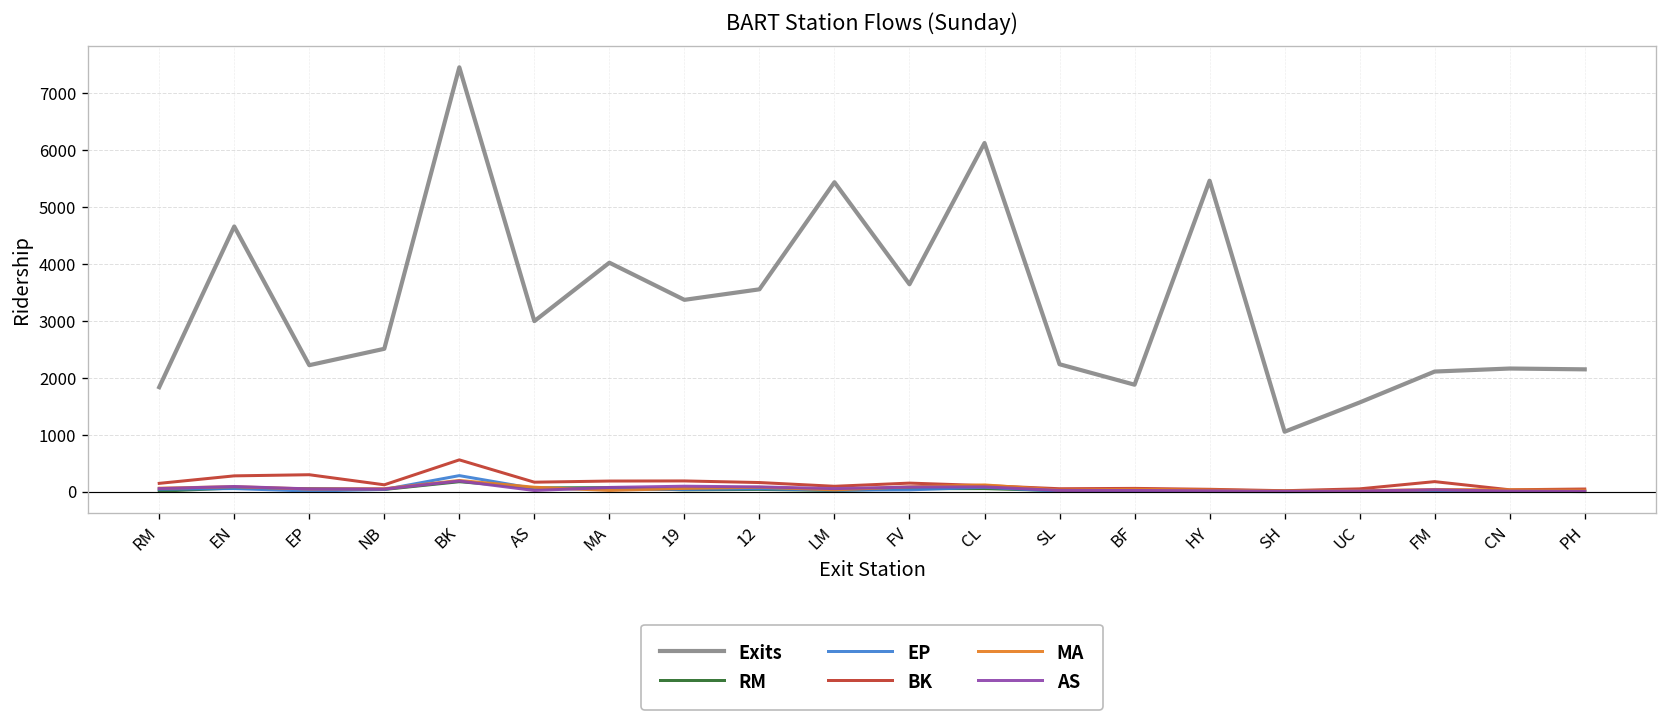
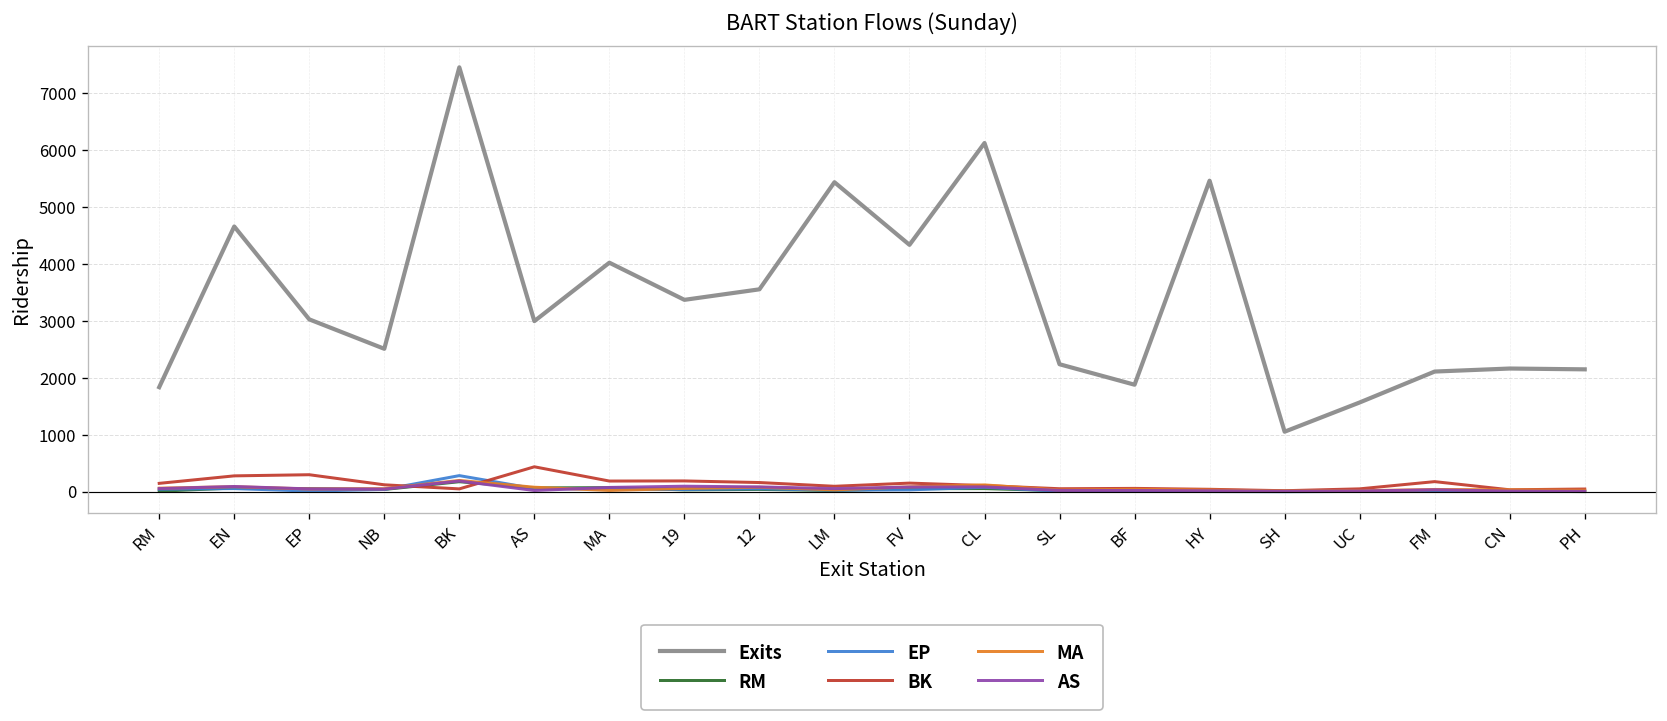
  {
    "Exits": {
      "RM": 1800,
      "EN": 4700,
-     "EP": 2200,
+     "EP": 3000,
      "NB": 2500,
      "BK": 7500,
      "AS": 3000,
      "MA": 4000,
      "19": 3400,
      "12": 3600,
      "LM": 5400,
-     "FV": 3600,
+     "FV": 4300,
      "CL": 6100,
      "SL": 2200,
      "BF": 1900,
      "HY": 5500,
      "SH": 1100,
      "UC": 1600,
      "FM": 2100,
      "CN": 2200,
      "PH": 2200
    },
    "EP": {
      "BK": 300
    },
    "BK": {
      "RM": 100,
      "EN": 300,
      "EP": 300,
      "NB": 100,
-     "BK": 600,
-     "AS": 200,
+     "BK": 100,
+     "AS": 400,
      "MA": 200,
      "19": 200,
      "12": 200,
      "FV": 200,
      "FM": 200
    }
  }
